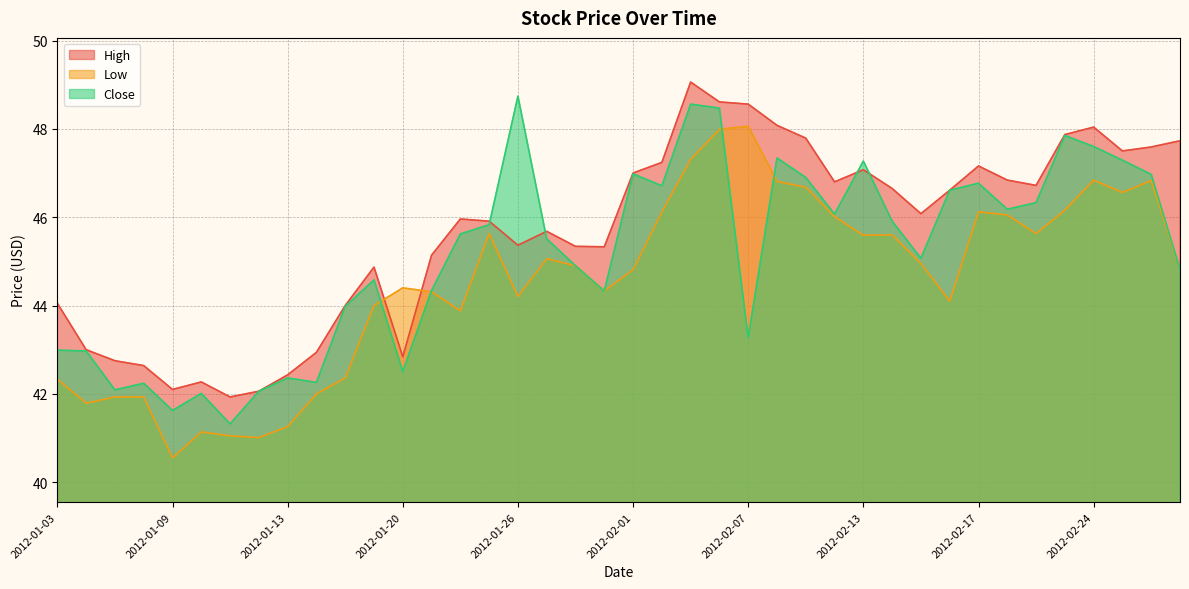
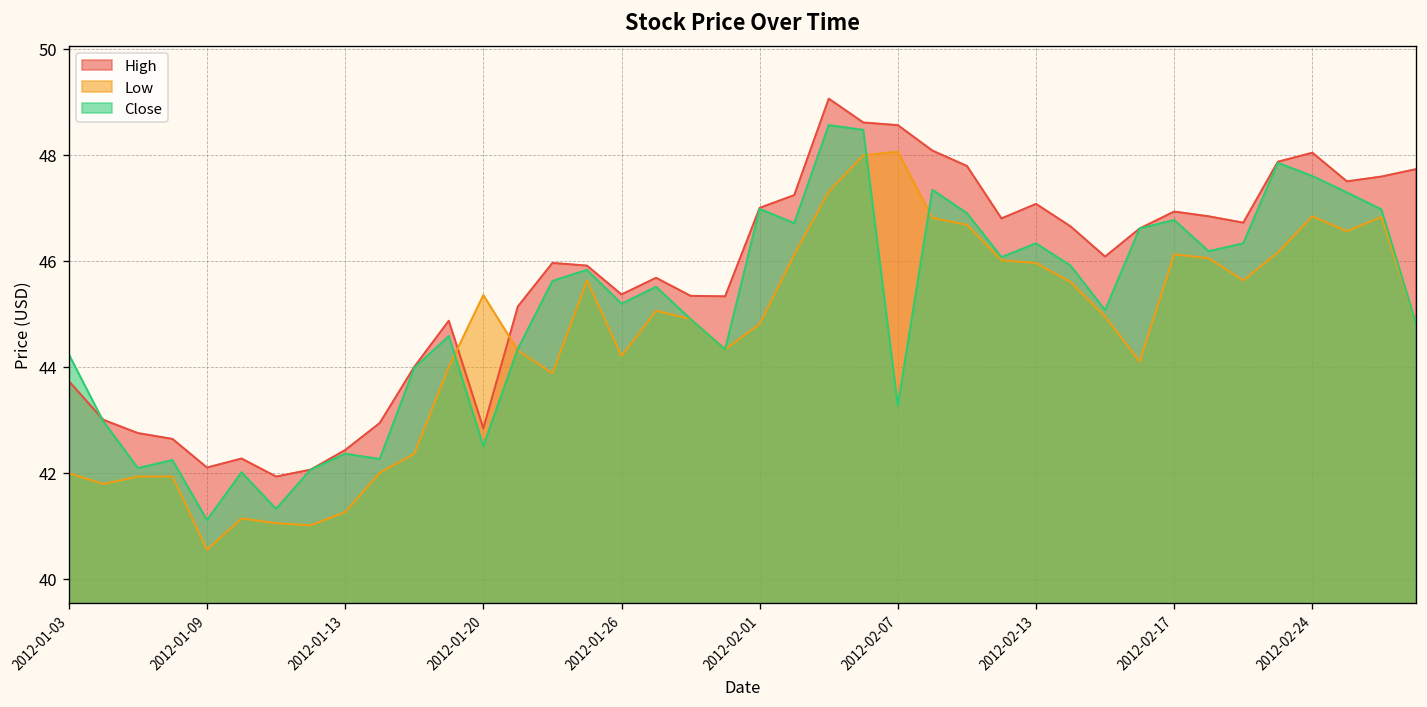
  {
    "High": {
-     "2012-01-03": 44.1,
+     "2012-01-03": 43.7,
      "2012-01-09": 42.1,
      "2012-01-13": 42.4,
      "2012-01-20": 42.8,
      "2012-01-26": 45.4,
      "2012-02-07": 48.6,
      "2012-02-13": 47.1,
-     "2012-02-17": 47.2,
+     "2012-02-17": 46.9,
      "2012-02-24": 48.0
    },
    "Low": {
-     "2012-01-03": 42.3,
+     "2012-01-03": 42.0,
      "2012-01-09": 40.5,
      "2012-01-13": 41.3,
-     "2012-01-20": 44.4,
+     "2012-01-20": 45.4,
      "2012-01-26": 44.2,
      "2012-02-01": 44.8,
      "2012-02-07": 48.1,
-     "2012-02-13": 45.6,
+     "2012-02-13": 46.0,
      "2012-02-17": 46.1,
      "2012-02-24": 46.8
    },
    "Close": {
-     "2012-01-03": 43.0,
-     "2012-01-09": 41.6,
+     "2012-01-03": 44.2,
+     "2012-01-09": 41.1,
      "2012-01-13": 42.4,
      "2012-01-20": 42.5,
-     "2012-01-26": 48.7,
+     "2012-01-26": 45.2,
      "2012-02-07": 43.3,
-     "2012-02-13": 47.3,
+     "2012-02-13": 46.3,
      "2012-02-17": 46.8,
      "2012-02-24": 47.6
    }
  }
